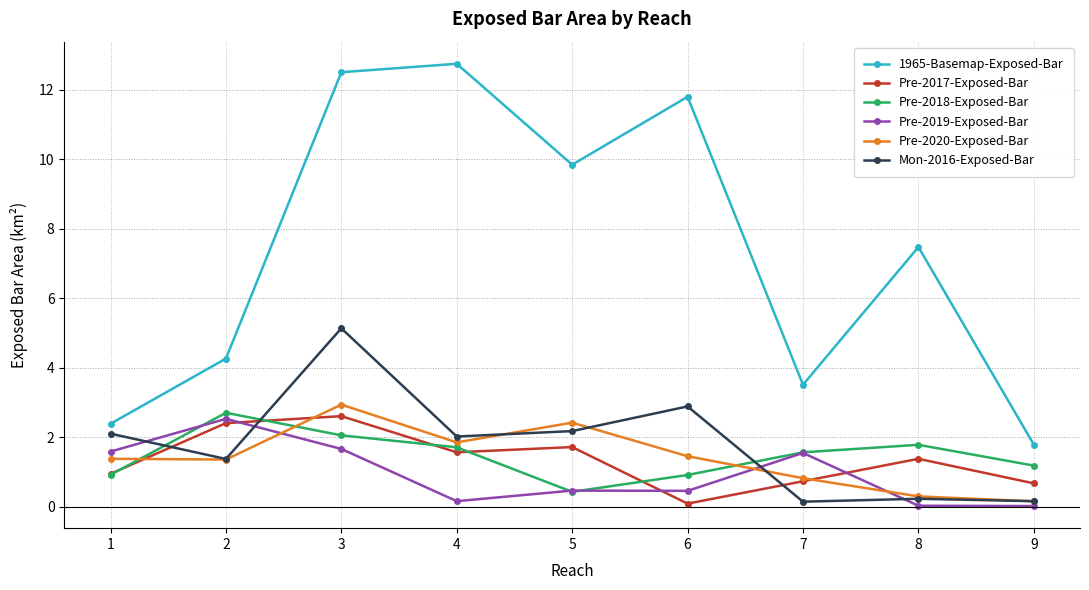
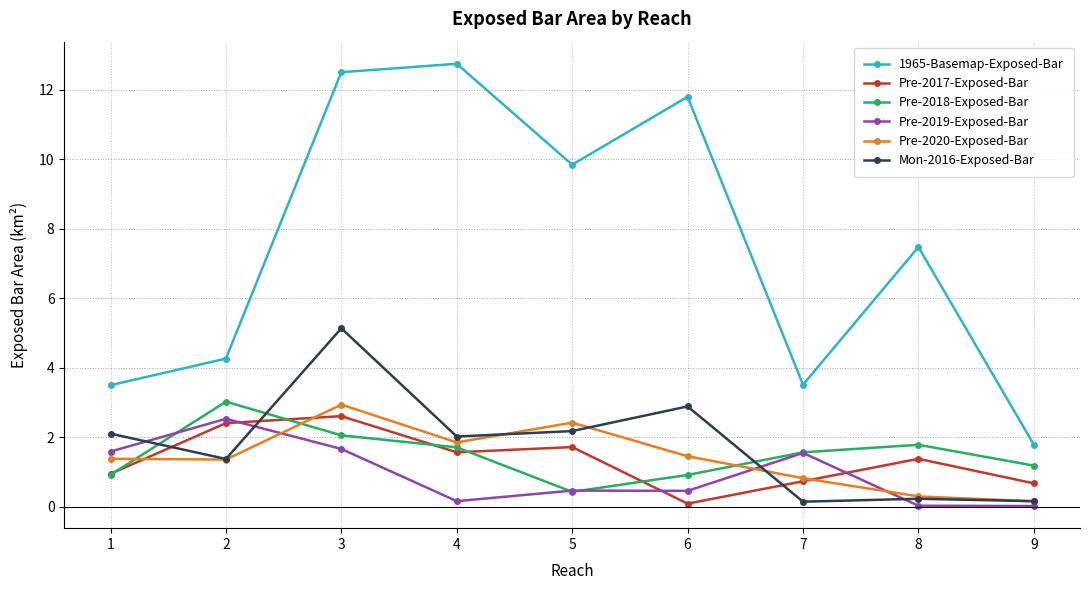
  {
    "1965-Basemap-Exposed-Bar": {
-     "1": 2.4,
+     "1": 3.5,
      "2": 4.3,
      "3": 12.5,
      "4": 12.7,
      "5": 9.8,
      "6": 11.8,
      "7": 3.5,
      "8": 7.5,
      "9": 1.8
    },
    "Pre-2017-Exposed-Bar": {
      "2": 2.4,
      "3": 2.6,
      "4": 1.6,
      "5": 1.7,
      "6": 0.1,
      "7": 0.7,
      "8": 1.4,
      "9": 0.7
    },
    "Pre-2018-Exposed-Bar": {
-     "2": 2.7,
+     "2": 3.0,
      "3": 2.1,
      "4": 1.7,
      "6": 0.9,
      "8": 1.8,
      "9": 1.2
    },
    "Pre-2019-Exposed-Bar": {
      "1": 1.6,
      "2": 2.5,
      "3": 1.7,
      "4": 0.2,
      "6": 0.5,
      "8": 0.0,
      "9": 0.0
    },
    "Pre-2020-Exposed-Bar": {
      "1": 1.4,
      "3": 2.9,
      "4": 1.9,
      "5": 2.4,
      "6": 1.5,
      "7": 0.8
    },
    "Mon-2016-Exposed-Bar": {
      "1": 2.1,
      "3": 5.1,
      "4": 2.0,
      "5": 2.2,
      "6": 2.9,
      "7": 0.1
    }
  }
